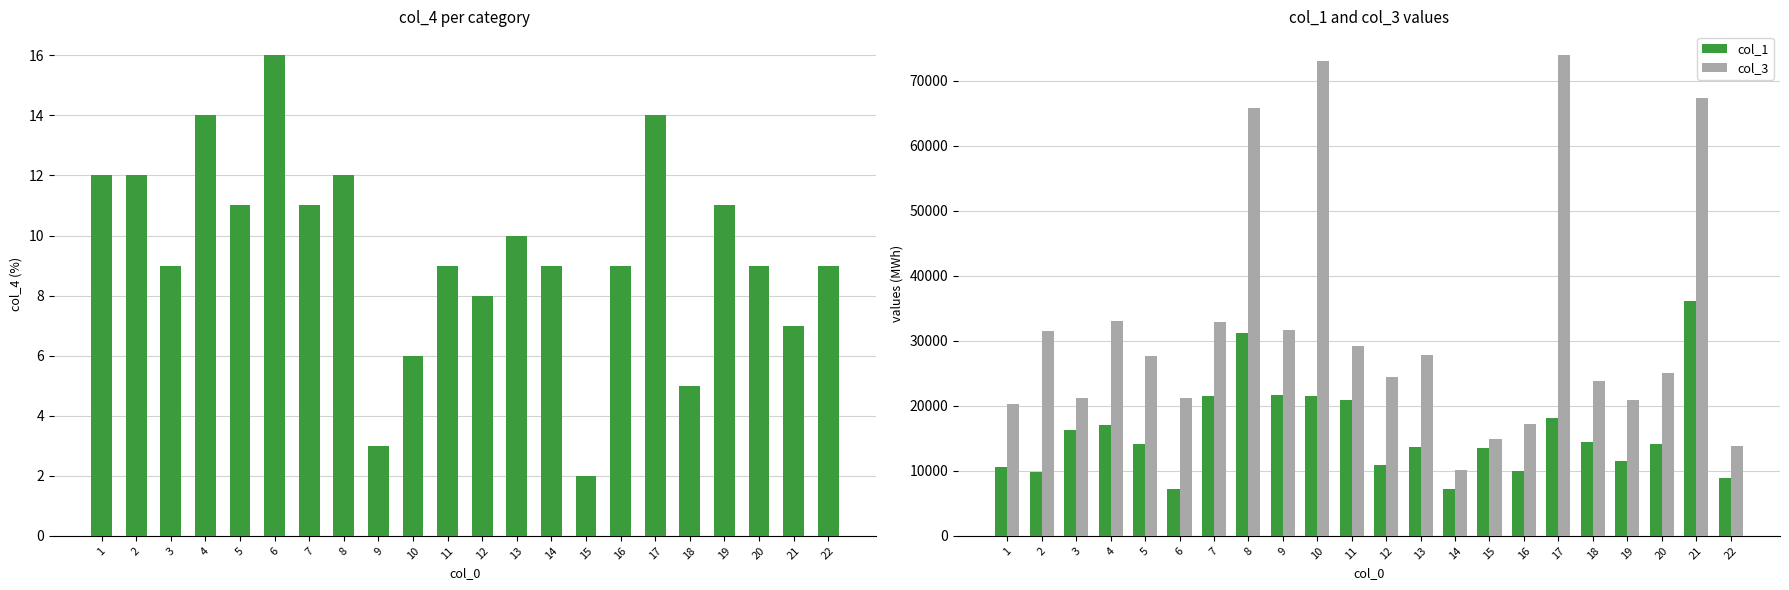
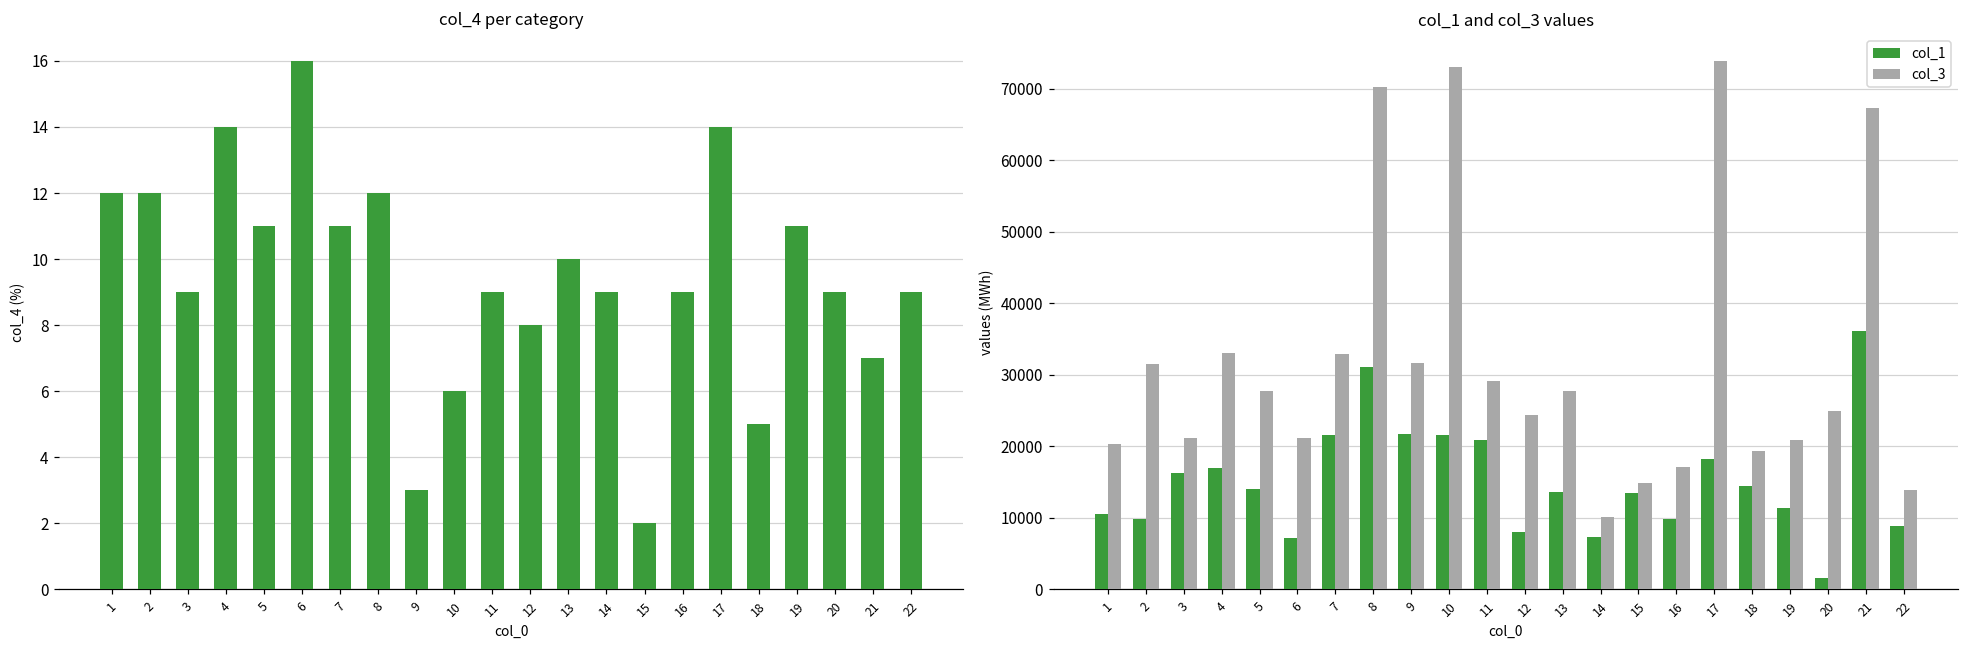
  {
    "col_4 per category": {
      "1": 12.0,
      "2": 12.0,
      "3": 9.0,
      "4": 14.0,
      "5": 11.0,
      "6": 16.0,
      "7": 11.0,
      "8": 12.0,
      "9": 3.0,
      "10": 6.0,
      "11": 9.0,
      "12": 8.0,
      "13": 10.0,
      "14": 9.0,
      "15": 2.0,
      "16": 9.0,
      "17": 14.0,
      "18": 5.0,
      "19": 11.0,
      "20": 9.0,
      "21": 7.0,
      "22": 9.0
    },
    "col_1 and col_3 values": {
      "col_1": {
        "1": 11000,
        "2": 10000,
        "3": 16000,
        "4": 17000,
        "5": 14000,
        "6": 7000,
        "7": 22000,
        "8": 31000,
        "9": 22000,
        "10": 22000,
        "11": 21000,
-       "12": 11000,
+       "12": 8000,
        "13": 14000,
        "14": 7000,
        "15": 14000,
        "16": 10000,
        "17": 18000,
        "18": 14000,
        "19": 11000,
-       "20": 14000,
+       "20": 2000,
        "21": 36000,
        "22": 9000
      },
      "col_3": {
        "1": 20000,
        "2": 32000,
        "3": 21000,
        "4": 33000,
        "5": 28000,
        "6": 21000,
        "7": 33000,
-       "8": 66000,
+       "8": 70000,
        "9": 32000,
        "10": 73000,
        "11": 29000,
        "12": 24000,
        "13": 28000,
        "14": 10000,
        "15": 15000,
        "16": 17000,
        "17": 74000,
-       "18": 24000,
+       "18": 19000,
        "19": 21000,
        "20": 25000,
        "21": 67000,
        "22": 14000
      }
    }
  }
